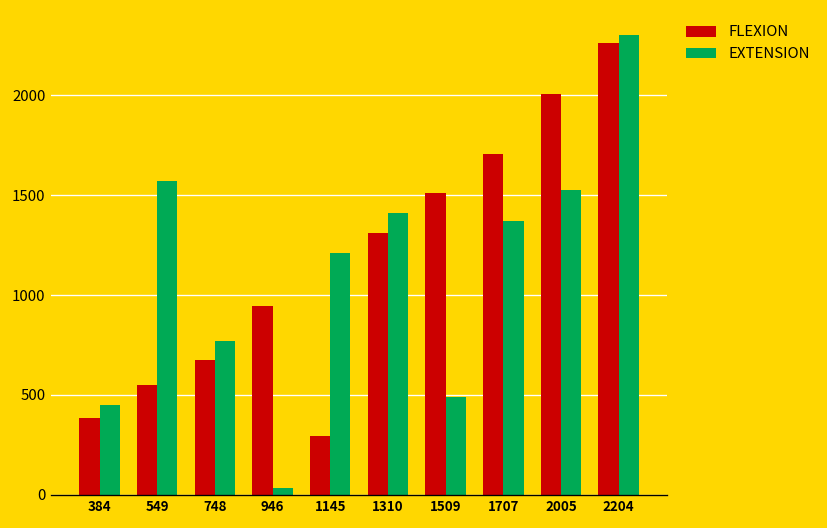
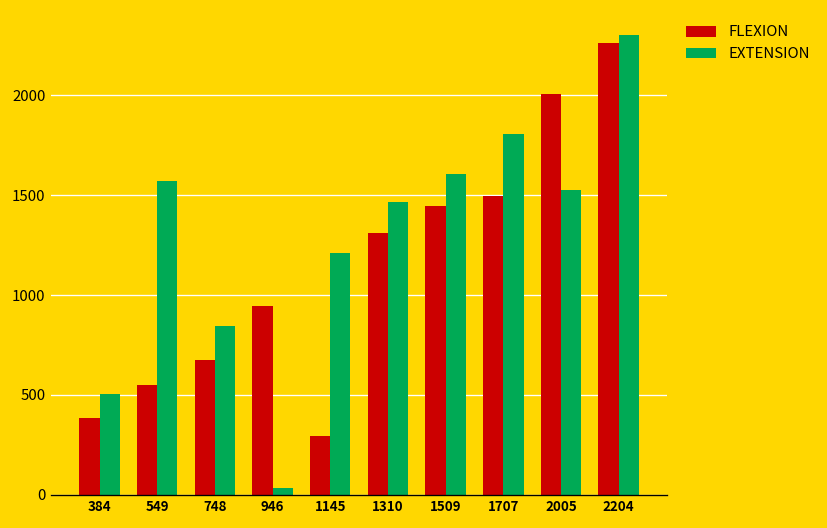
  {
    "FLEXION": {
      "384": 380,
      "549": 550,
      "748": 670,
      "946": 950,
      "1145": 300,
      "1310": 1310,
-     "1509": 1510,
-     "1707": 1710,
+     "1509": 1440,
+     "1707": 1500,
      "2005": 2010,
      "2204": 2270
    },
    "EXTENSION": {
-     "384": 450,
+     "384": 510,
      "549": 1570,
-     "748": 770,
+     "748": 850,
      "946": 40,
      "1145": 1210,
-     "1310": 1410,
-     "1509": 490,
-     "1707": 1370,
+     "1310": 1460,
+     "1509": 1610,
+     "1707": 1810,
      "2005": 1520,
      "2204": 2300
    }
  }
